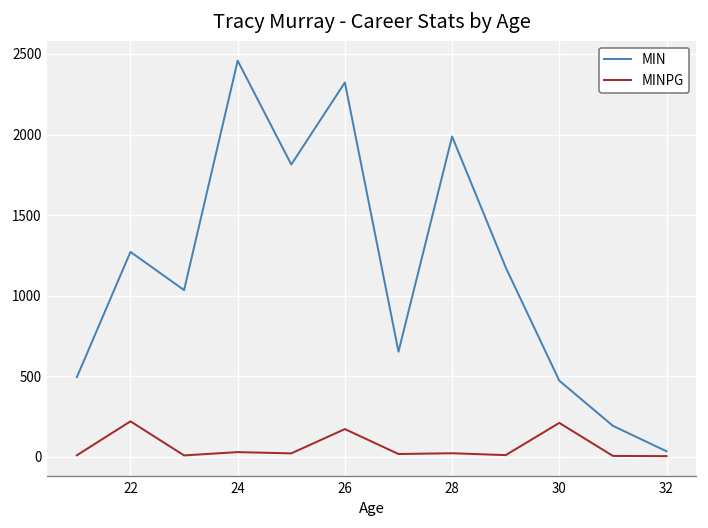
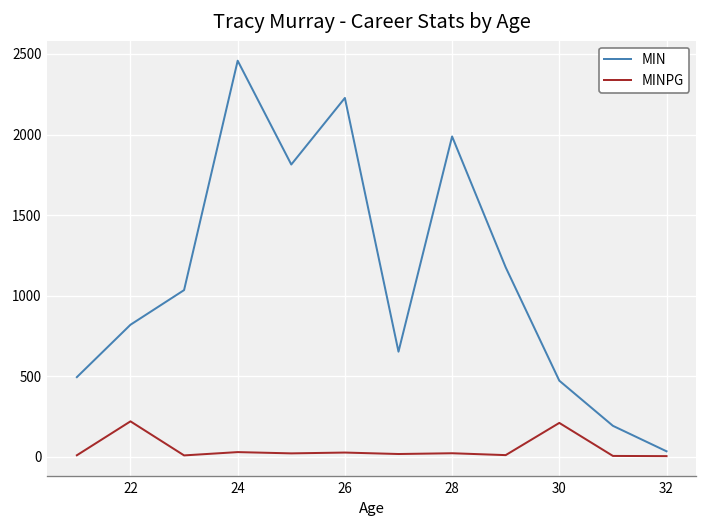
  {
    "MIN": {
-     "22": 1270,
+     "22": 820,
      "24": 2460,
-     "26": 2320,
+     "26": 2230,
      "28": 1990,
      "30": 470,
      "32": 40
    },
    "MINPG": {
      "22": 220,
      "24": 30,
-     "26": 170,
+     "26": 30,
      "28": 20,
      "30": 210,
      "32": 10
    }
  }
